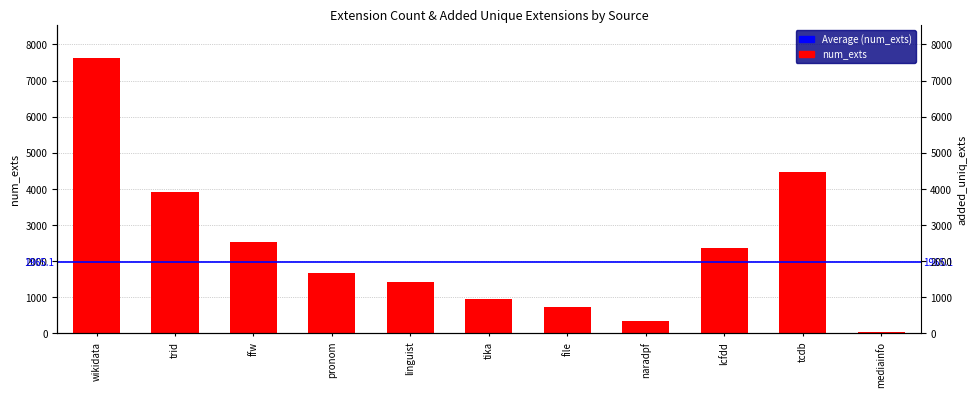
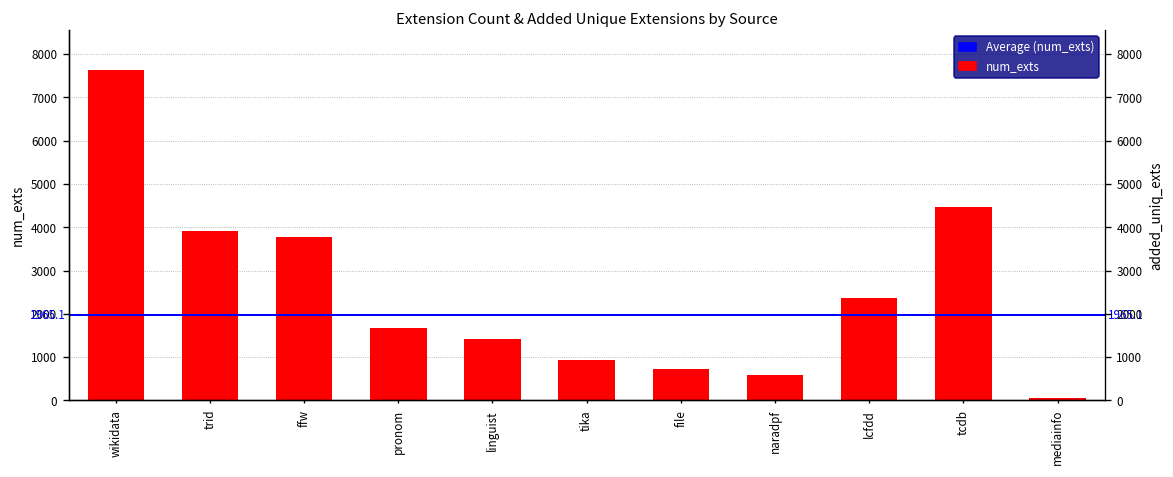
  {
    "wikidata": 7600,
    "trid": 3900,
-   "ffw": 2500,
+   "ffw": 3800,
    "pronom": 1700,
    "linguist": 1400,
    "tika": 900,
    "file": 700,
-   "naradpf": 300,
+   "naradpf": 600,
    "lcfdd": 2400,
    "tcdb": 4500
  }
